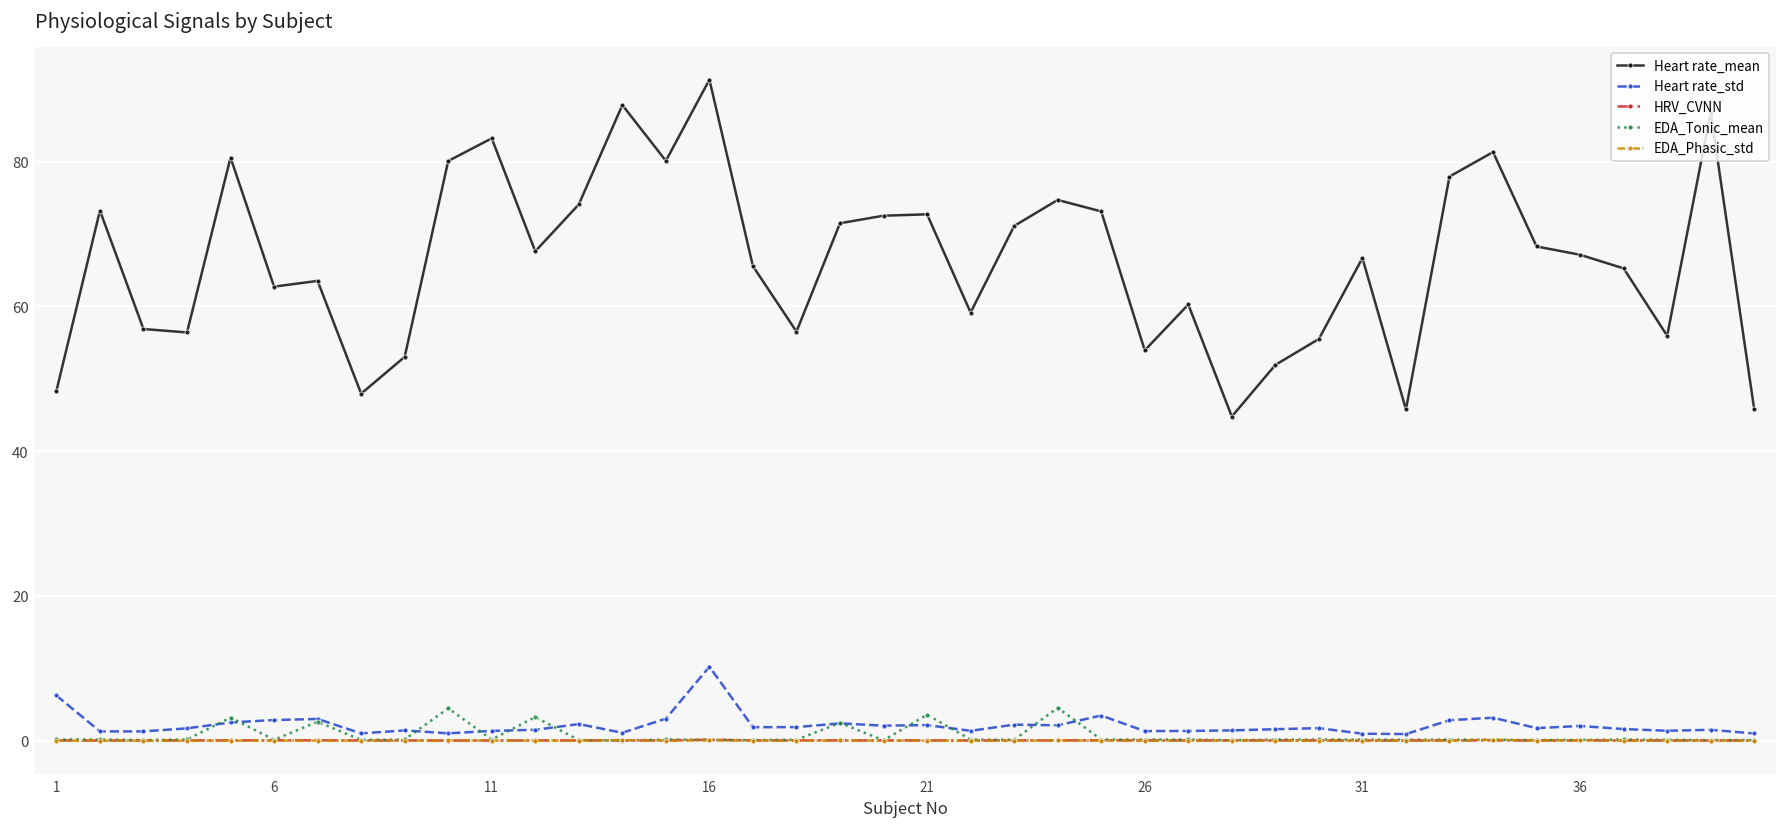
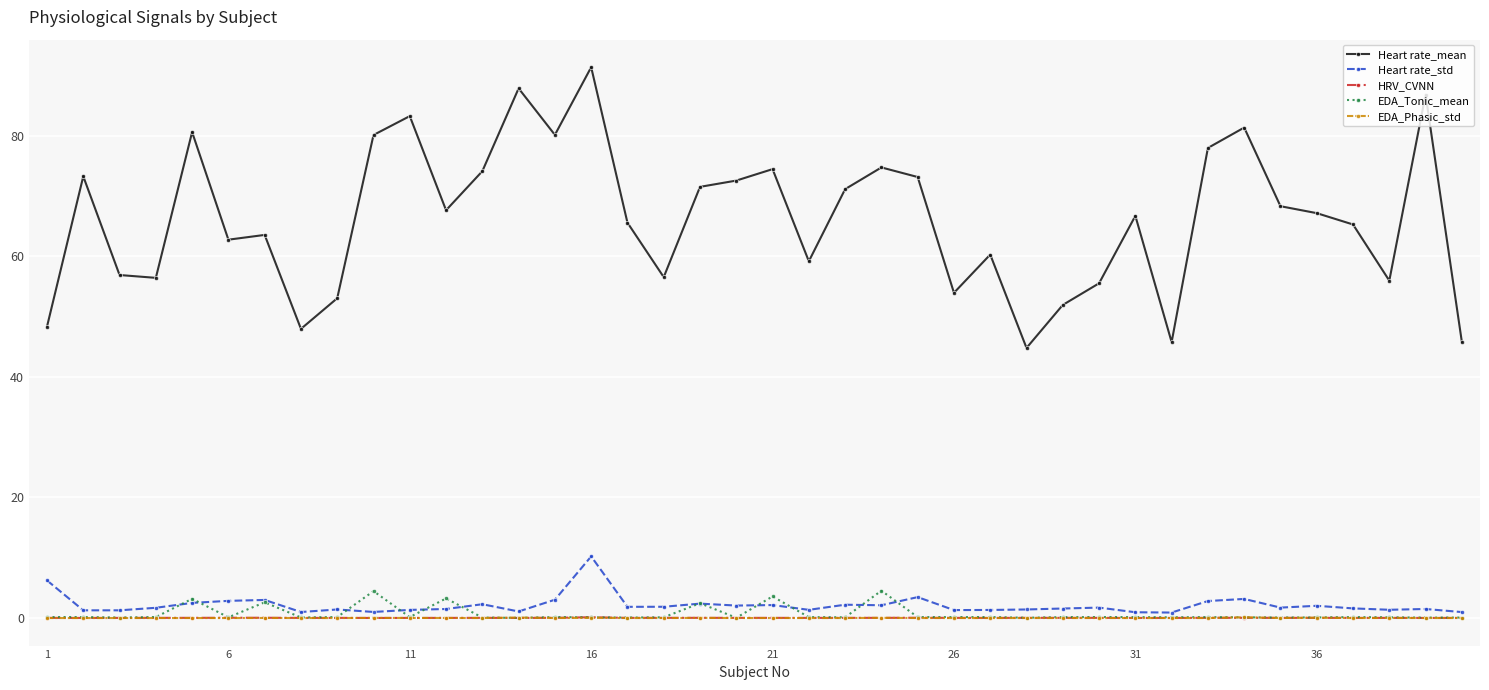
  {
    "Heart rate_mean": {
      "1": 48,
      "6": 63,
      "11": 83,
      "16": 91,
-     "21": 73,
+     "21": 74,
      "26": 54,
      "31": 67,
      "36": 67
    },
    "Heart rate_std": {
      "1": 6,
      "6": 3,
      "11": 1,
      "16": 10,
      "21": 2,
      "26": 1,
      "31": 1,
      "36": 2
    },
    "EDA_Tonic_mean": {
      "21": 4
    }
  }
